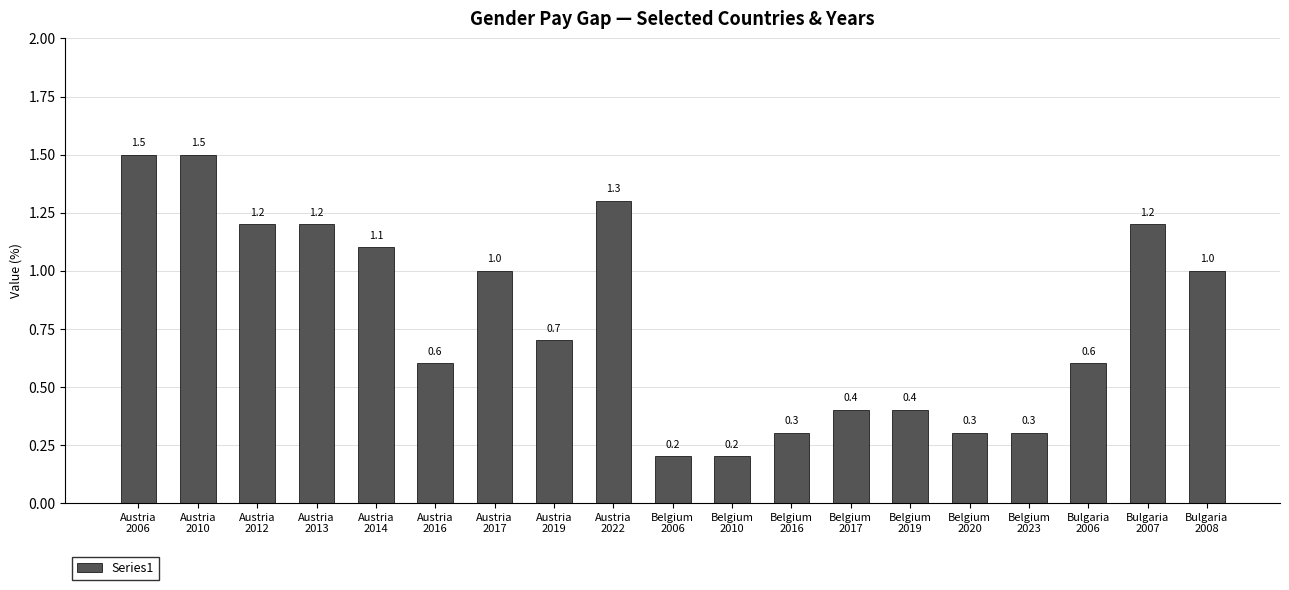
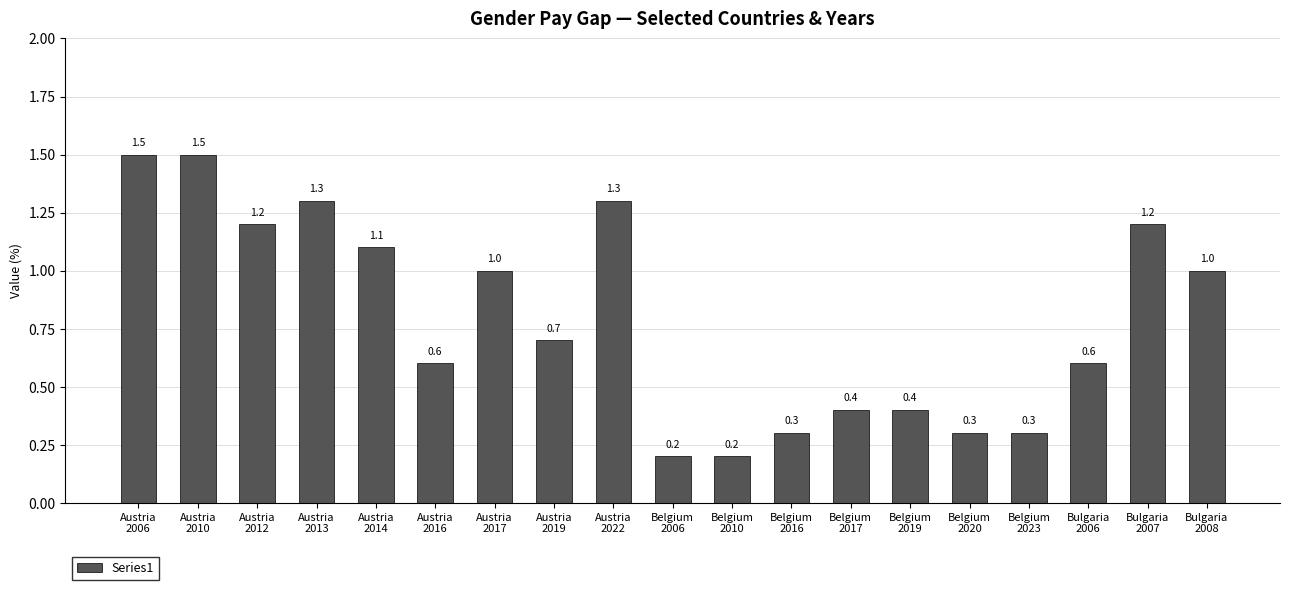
  {
    "Austria 2006": 1.5,
    "Austria 2010": 1.5,
    "Austria 2012": 1.2,
-   "Austria 2013": 1.2,
+   "Austria 2013": 1.3,
    "Austria 2014": 1.1,
    "Austria 2016": 0.6,
    "Austria 2017": 1.0,
    "Austria 2019": 0.7,
    "Austria 2022": 1.3,
    "Belgium 2006": 0.2,
    "Belgium 2010": 0.2,
    "Belgium 2016": 0.3,
    "Belgium 2017": 0.4,
    "Belgium 2019": 0.4,
    "Belgium 2020": 0.3,
    "Belgium 2023": 0.3,
    "Bulgaria 2006": 0.6,
    "Bulgaria 2007": 1.2,
    "Bulgaria 2008": 1.0
  }
